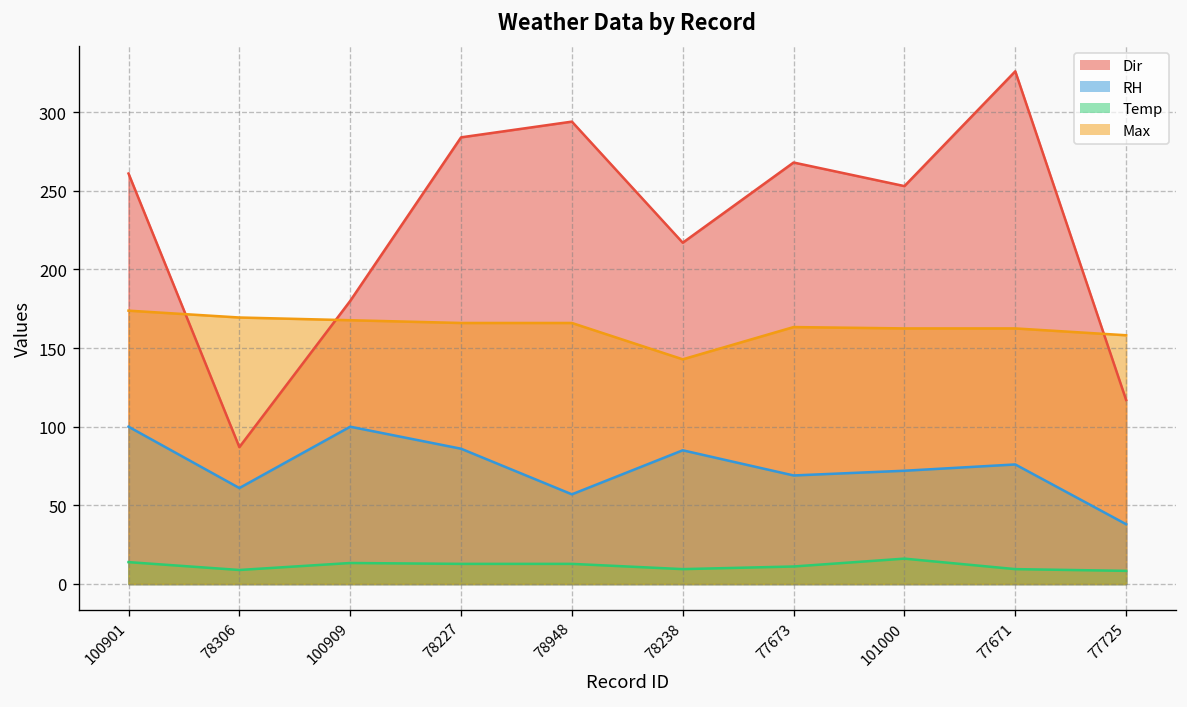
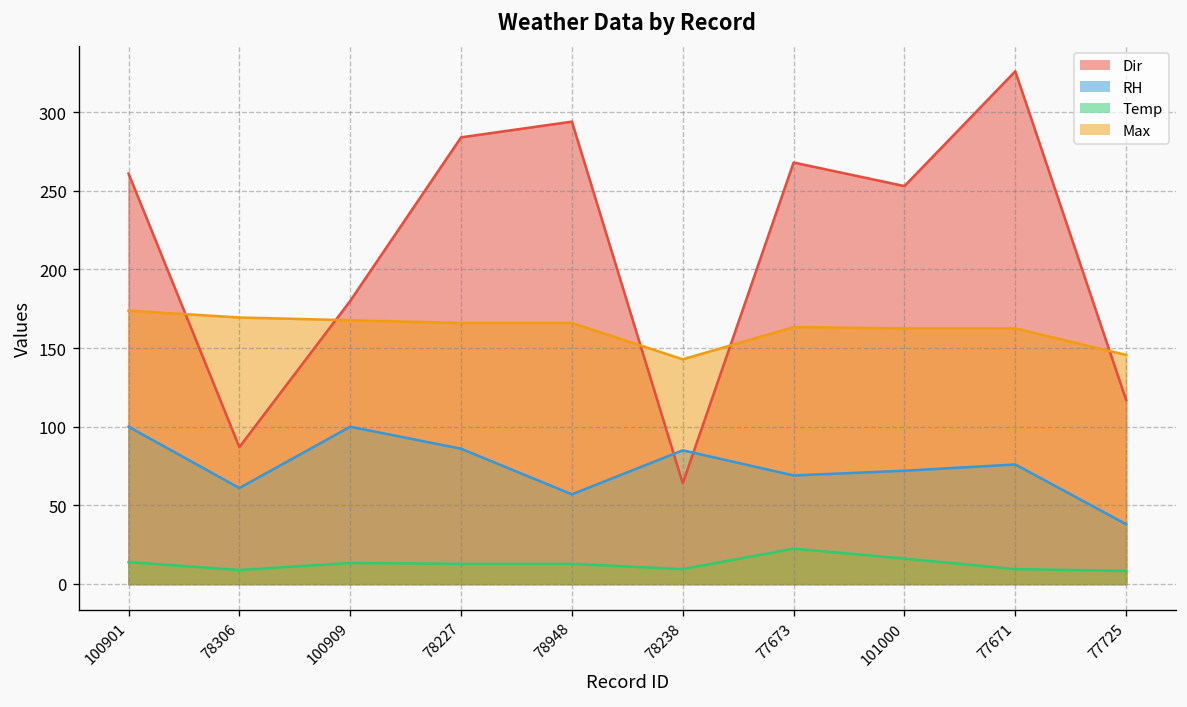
  {
    "Dir": {
      "100901": 261,
      "78306": 87,
      "100909": 180,
      "78227": 284,
      "78948": 294,
-     "78238": 217,
+     "78238": 64,
      "77673": 268,
      "101000": 253,
      "77671": 326,
      "77725": 117
    },
    "RH": {
      "100901": 100,
      "78306": 61,
      "100909": 100,
      "78227": 86,
      "78948": 57,
      "78238": 85,
      "77673": 69,
      "101000": 72,
      "77671": 76,
      "77725": 38
    },
    "Temp": {
      "100901": 14,
      "78306": 9,
      "100909": 13,
      "78227": 13,
      "78948": 13,
      "78238": 9,
-     "77673": 11,
+     "77673": 22,
      "101000": 16,
      "77671": 9,
      "77725": 8
    },
    "Max": {
      "100901": 174,
      "78306": 169,
      "100909": 168,
      "78227": 166,
      "78948": 166,
      "78238": 143,
      "77673": 163,
      "101000": 163,
      "77671": 163,
-     "77725": 158
+     "77725": 146
    }
  }
